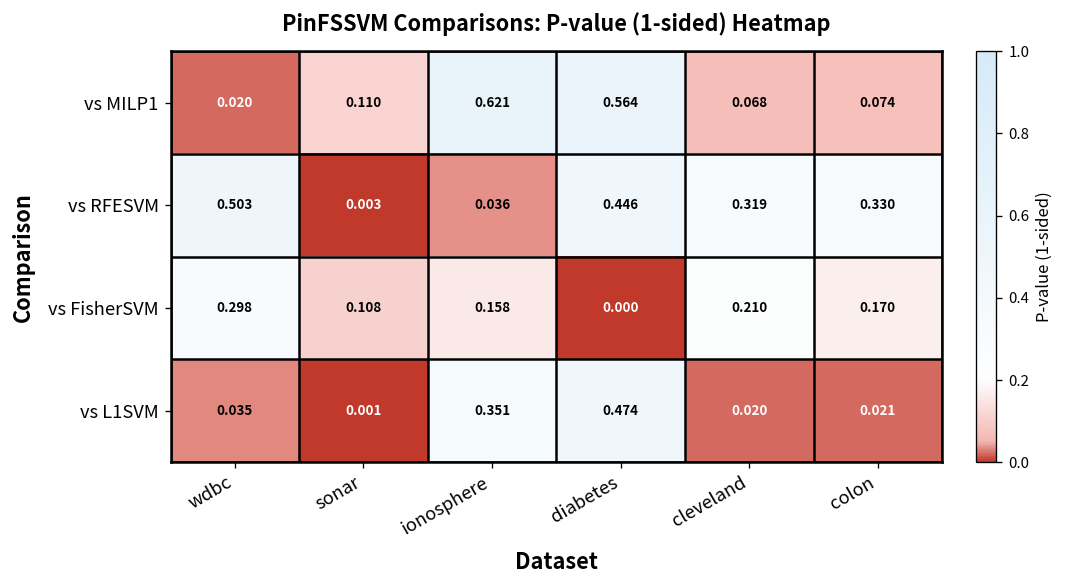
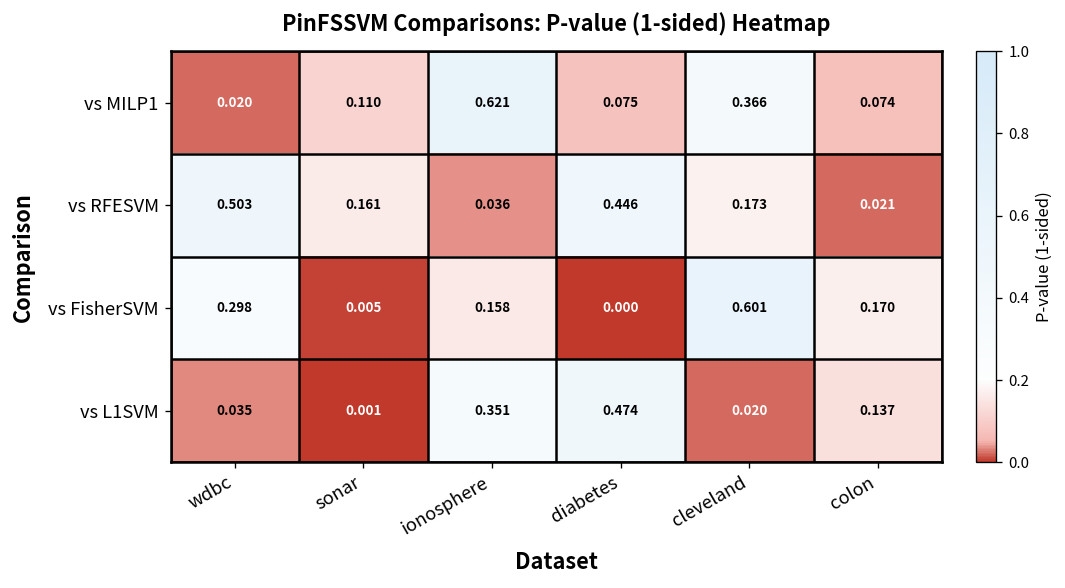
  {
    "vs MILP1": {
      "wdbc": 0.020,
      "sonar": 0.110,
      "ionosphere": 0.621,
-     "diabetes": 0.564,
-     "cleveland": 0.068,
+     "diabetes": 0.075,
+     "cleveland": 0.366,
      "colon": 0.074
    },
    "vs RFESVM": {
      "wdbc": 0.503,
-     "sonar": 0.003,
+     "sonar": 0.161,
      "ionosphere": 0.036,
      "diabetes": 0.446,
-     "cleveland": 0.319,
-     "colon": 0.330
+     "cleveland": 0.173,
+     "colon": 0.021
    },
    "vs FisherSVM": {
      "wdbc": 0.298,
-     "sonar": 0.108,
+     "sonar": 0.005,
      "ionosphere": 0.158,
      "diabetes": 0.000,
-     "cleveland": 0.210,
+     "cleveland": 0.601,
      "colon": 0.170
    },
    "vs L1SVM": {
      "wdbc": 0.035,
      "sonar": 0.001,
      "ionosphere": 0.351,
      "diabetes": 0.474,
      "cleveland": 0.020,
-     "colon": 0.021
+     "colon": 0.137
    }
  }
